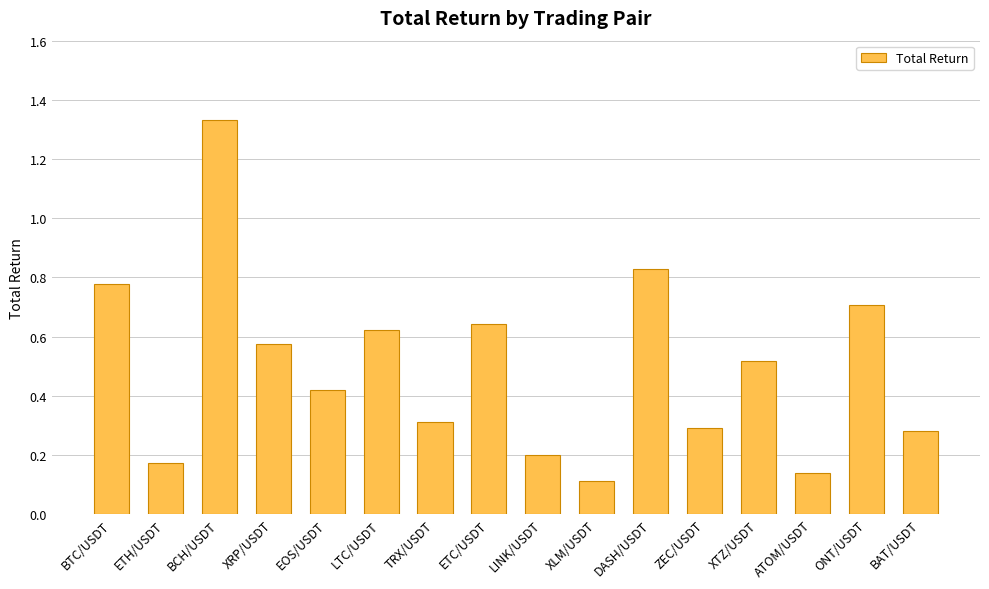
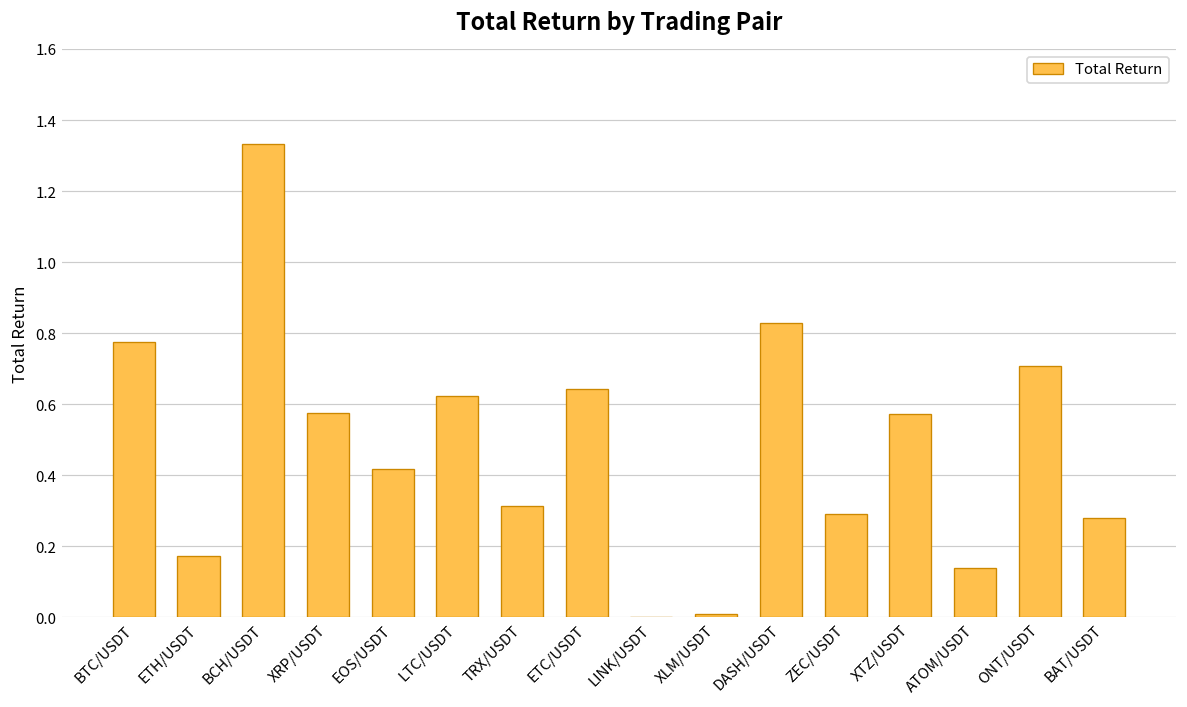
  {
    "BTC/USDT": 0.78,
    "ETH/USDT": 0.17,
    "BCH/USDT": 1.33,
    "XRP/USDT": 0.58,
    "EOS/USDT": 0.42,
    "LTC/USDT": 0.62,
    "TRX/USDT": 0.31,
    "ETC/USDT": 0.64,
-   "LINK/USDT": 0.2,
-   "XLM/USDT": 0.11,
+   "LINK/USDT": 0.0,
+   "XLM/USDT": 0.01,
    "DASH/USDT": 0.83,
    "ZEC/USDT": 0.29,
-   "XTZ/USDT": 0.52,
+   "XTZ/USDT": 0.57,
    "ATOM/USDT": 0.14,
    "ONT/USDT": 0.71,
    "BAT/USDT": 0.28
  }
